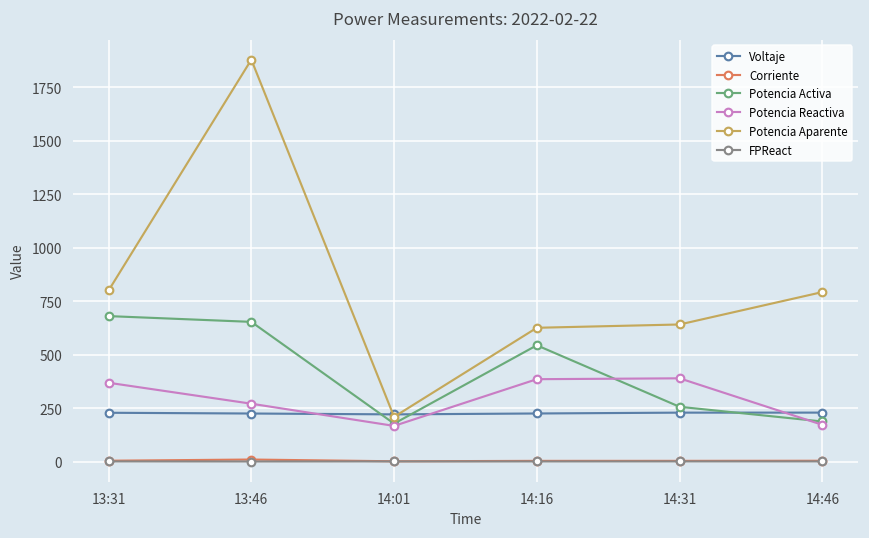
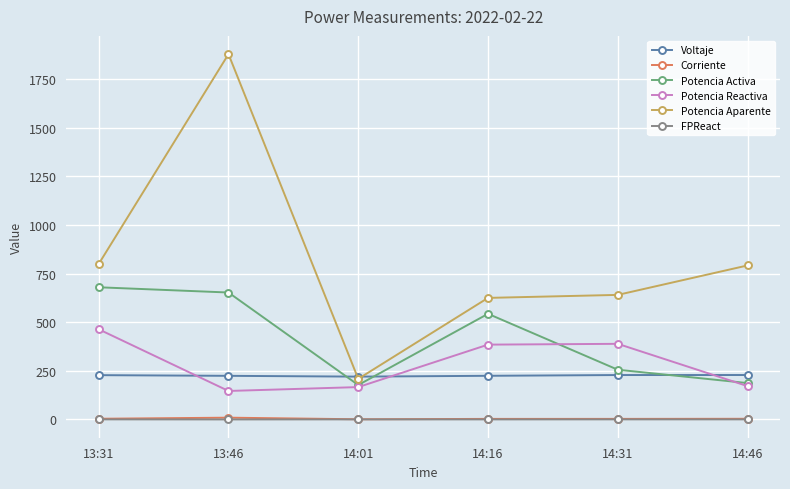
  {
    "Potencia Reactiva": {
-     "13:31": 370,
-     "13:46": 270,
+     "13:31": 460,
+     "13:46": 150,
      "14:16": 380,
      "14:31": 390,
      "14:46": 170
    }
  }
